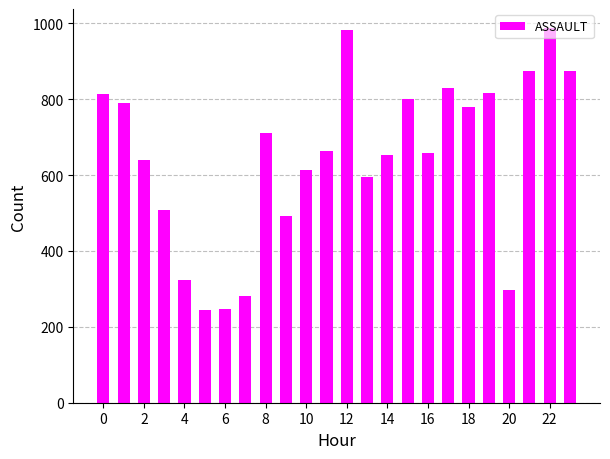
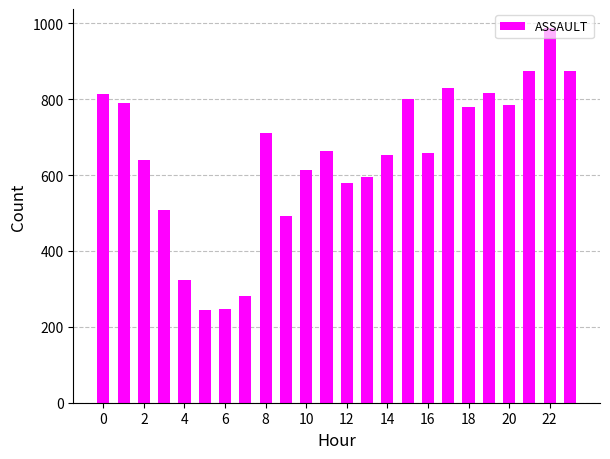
  {
    "0": 810,
    "2": 640,
    "4": 320,
    "6": 250,
    "8": 710,
    "10": 610,
-   "12": 980,
+   "12": 580,
    "14": 650,
    "16": 660,
    "18": 780,
-   "20": 300
+   "20": 780
  }
